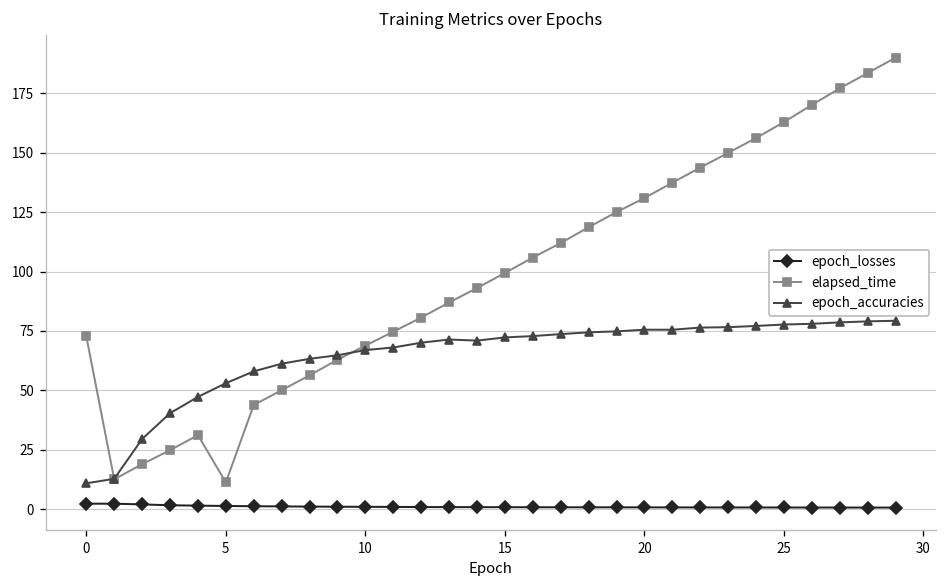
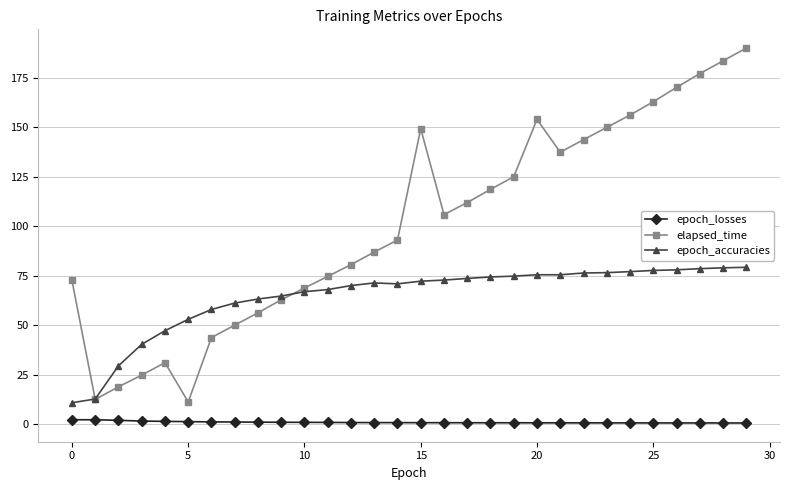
  {
    "elapsed_time": {
      "0": 73,
      "5": 11,
      "10": 69,
-     "15": 99,
-     "20": 131,
+     "15": 149,
+     "20": 154,
      "25": 163
    }
  }
